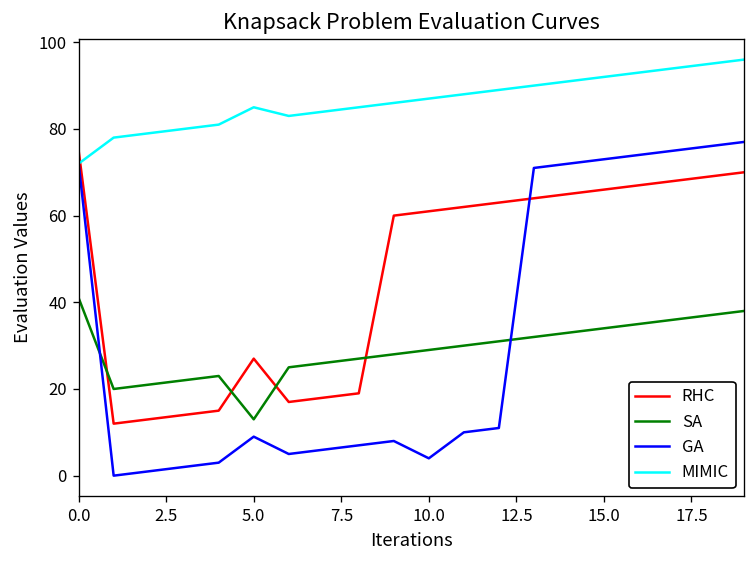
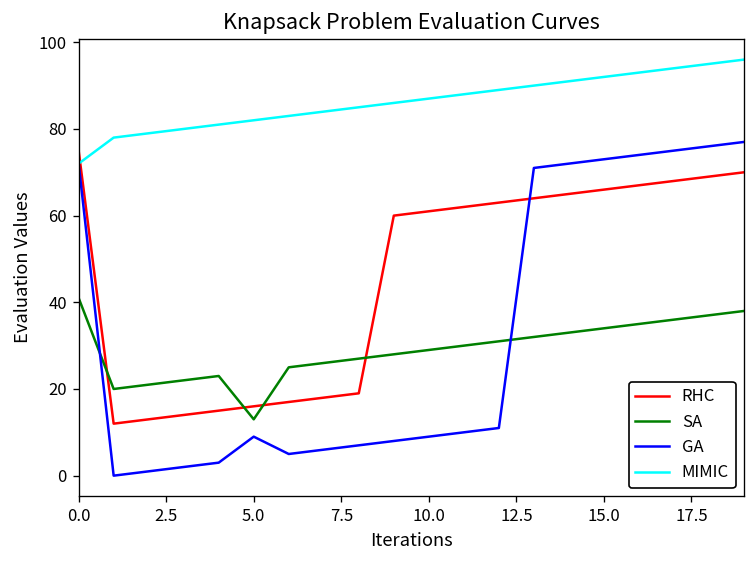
  {
    "RHC": {
      "0.0": 75,
-     "5.0": 27,
+     "5.0": 16,
      "10.0": 61,
      "15.0": 66
    },
    "SA": {
      "0.0": 41,
      "5.0": 13,
      "10.0": 29,
      "15.0": 34
    },
    "GA": {
      "5.0": 9,
-     "10.0": 4,
+     "10.0": 9,
      "15.0": 73
    },
    "MIMIC": {
-     "5.0": 85,
+     "5.0": 82,
      "10.0": 87,
      "15.0": 92
    }
  }
